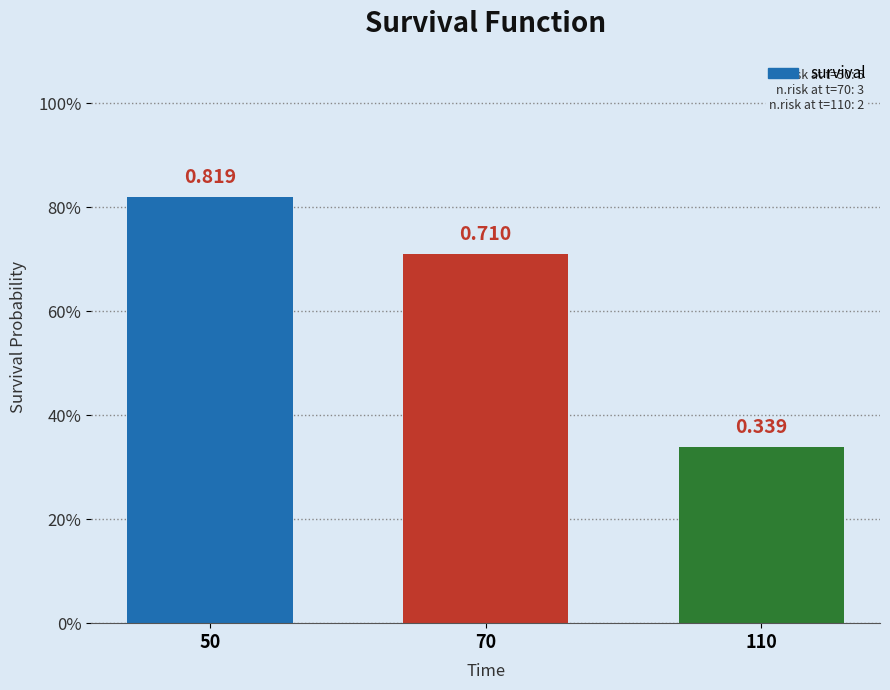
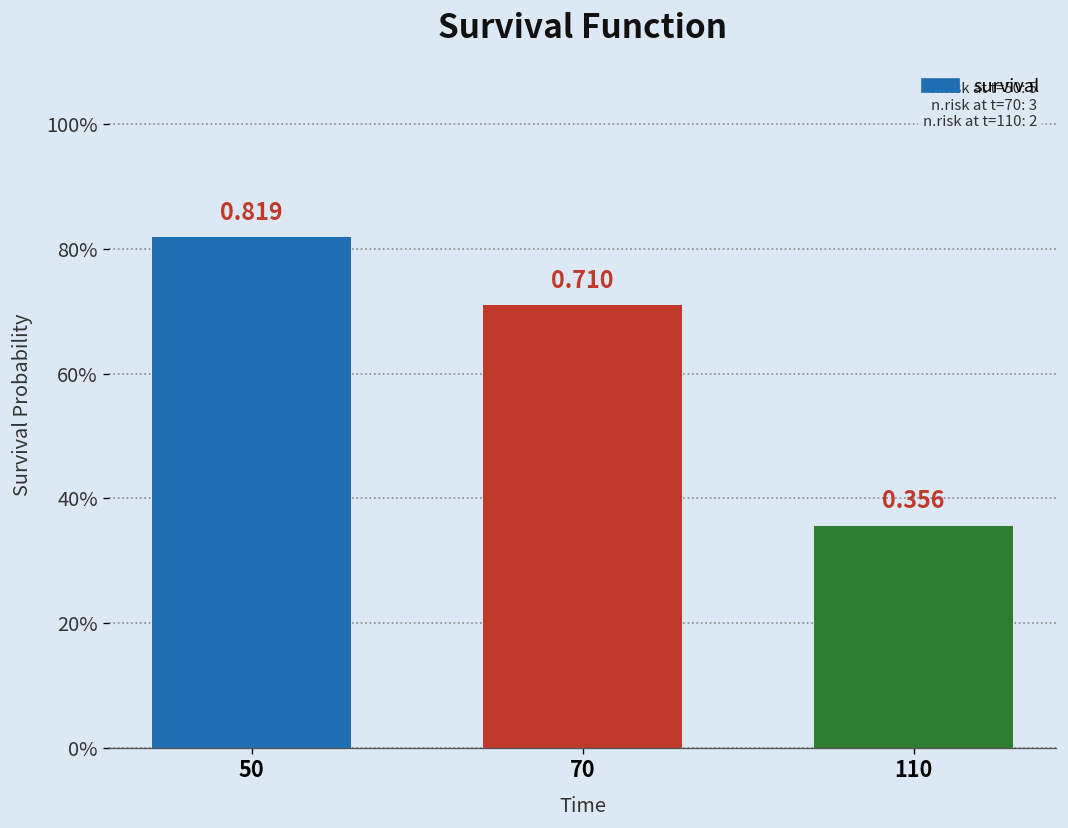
  {
    "50": 0.819,
    "70": 0.710,
-   "110": 0.339
+   "110": 0.356
  }
